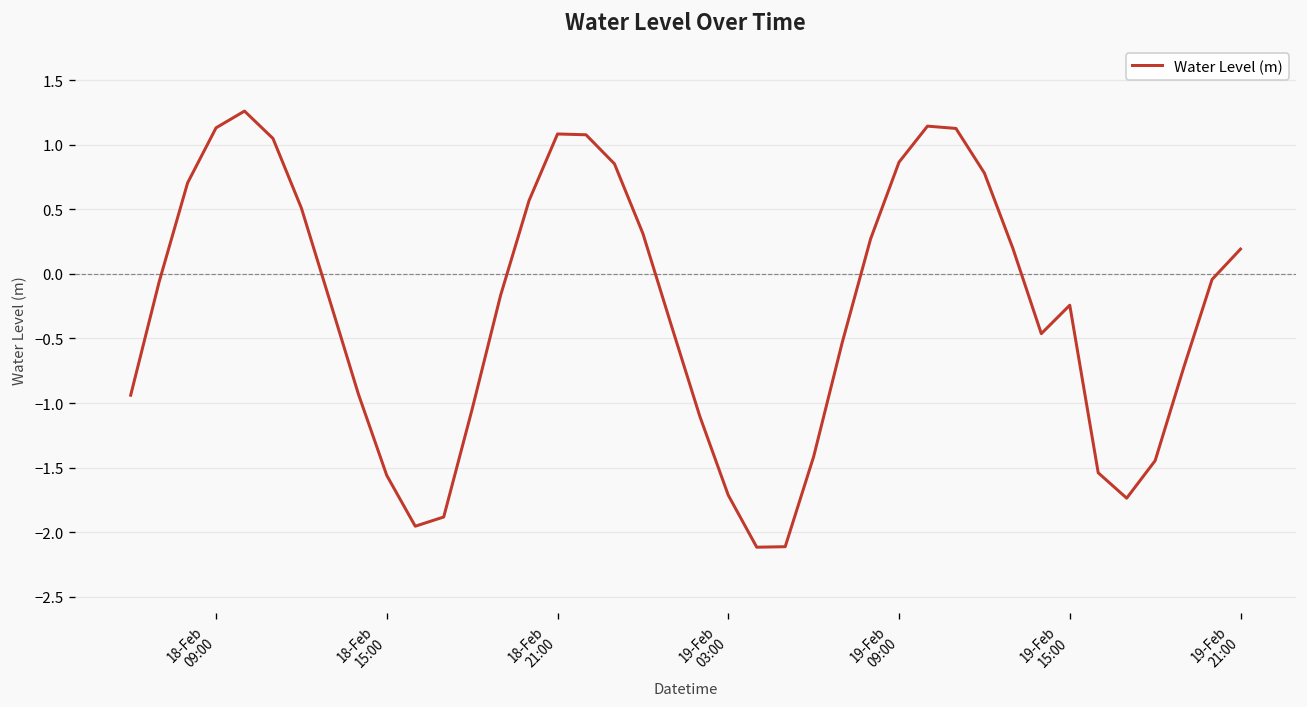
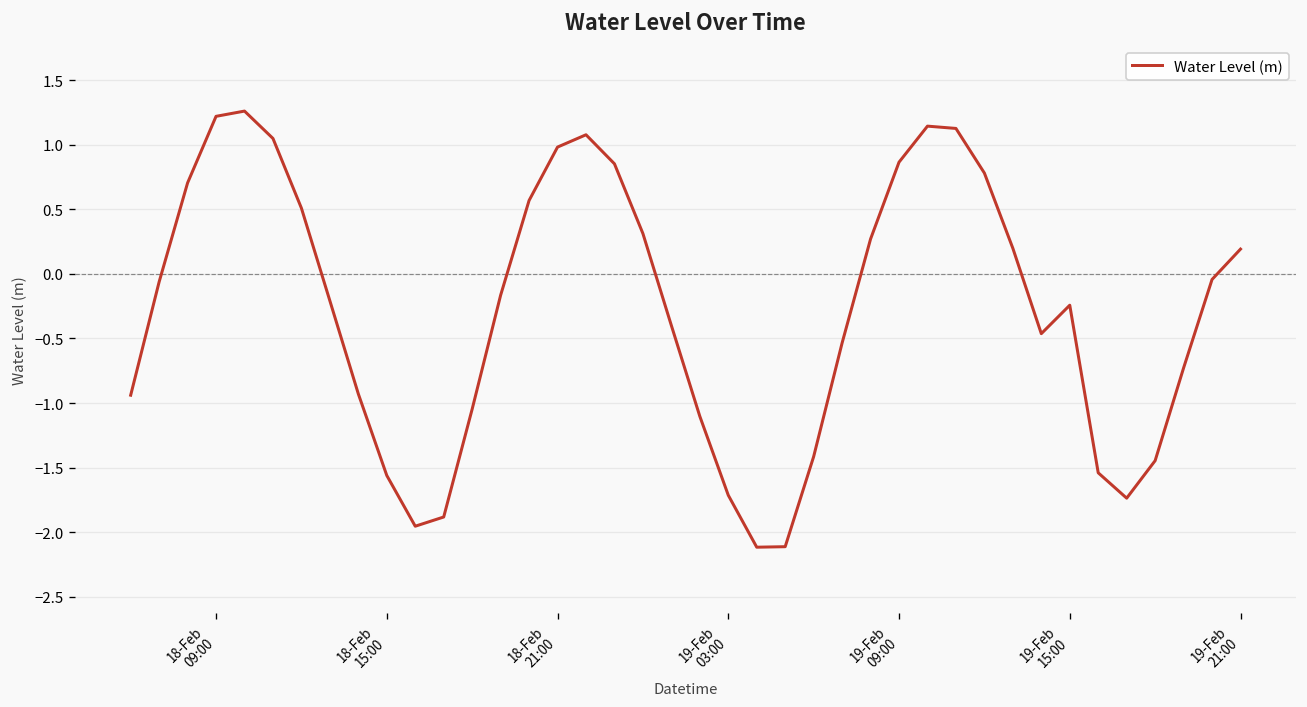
  {
-   "18-Feb 09:00": 1.13,
+   "18-Feb 09:00": 1.22,
    "18-Feb 15:00": -1.56,
-   "18-Feb 21:00": 1.08,
+   "18-Feb 21:00": 0.98,
    "19-Feb 03:00": -1.71,
    "19-Feb 09:00": 0.87,
    "19-Feb 15:00": -0.24,
    "19-Feb 21:00": 0.19
  }
